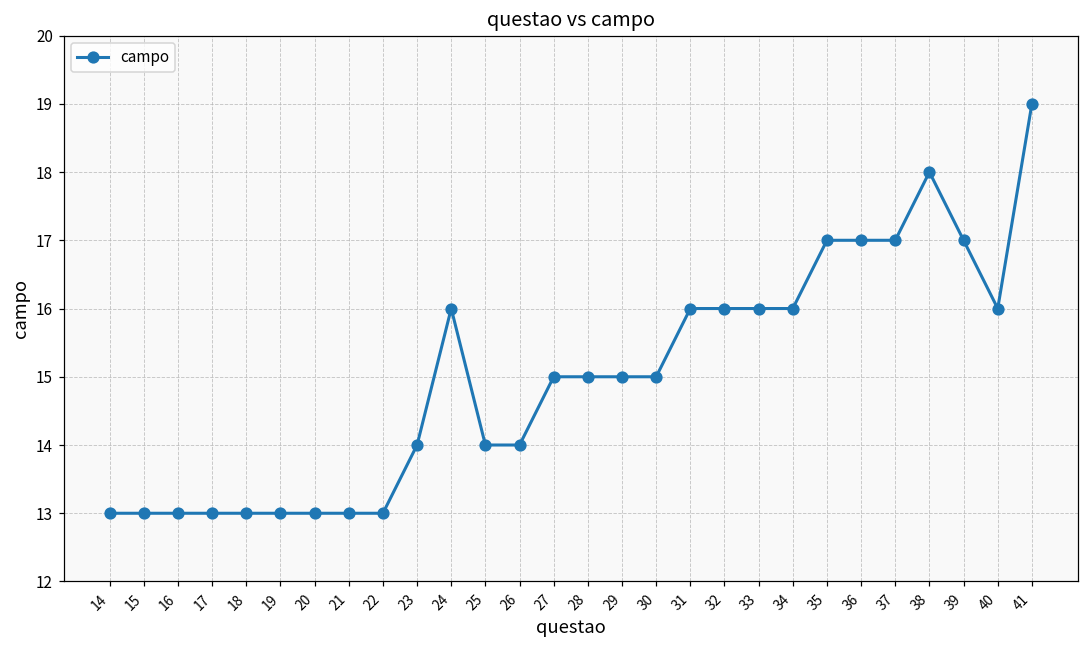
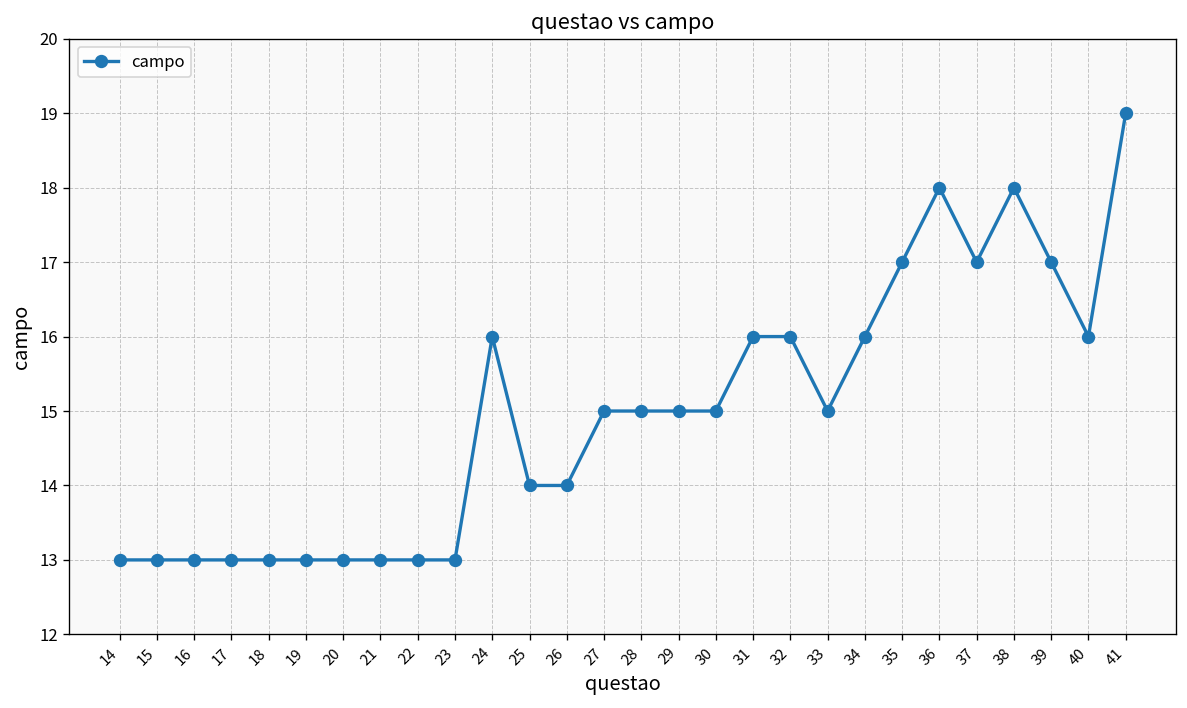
  {
    "14": 13,
    "15": 13,
    "16": 13,
    "17": 13,
    "18": 13,
    "19": 13,
    "20": 13,
    "21": 13,
    "22": 13,
-   "23": 14,
+   "23": 13,
    "24": 16,
    "25": 14,
    "26": 14,
    "27": 15,
    "28": 15,
    "29": 15,
    "30": 15,
    "31": 16,
    "32": 16,
-   "33": 16,
+   "33": 15,
    "34": 16,
    "35": 17,
-   "36": 17,
+   "36": 18,
    "37": 17,
    "38": 18,
    "39": 17,
    "40": 16,
    "41": 19
  }
